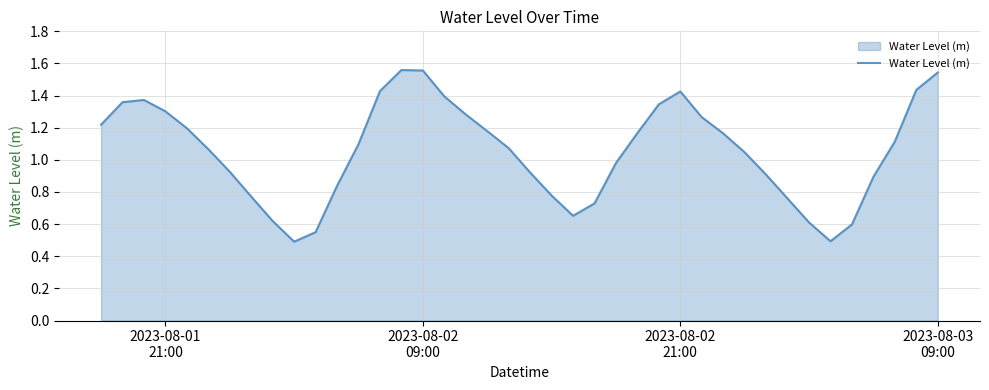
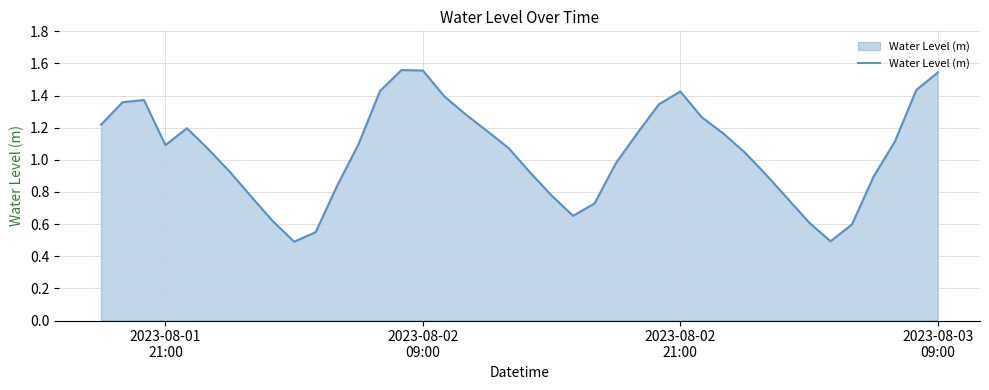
  {
-   "2023-08-01 21:00": 1.30,
+   "2023-08-01 21:00": 1.09,
    "2023-08-02 09:00": 1.56,
    "2023-08-02 21:00": 1.43,
    "2023-08-03 09:00": 1.54
  }
